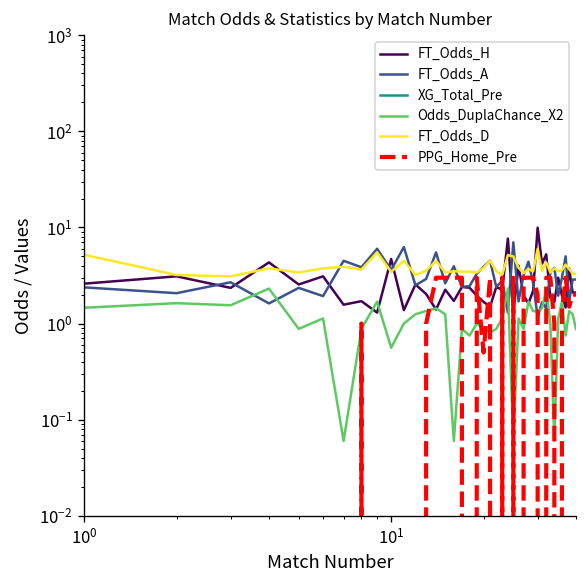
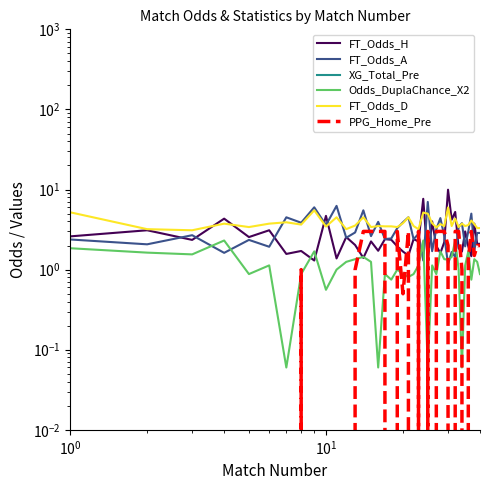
  {
    "FT_Odds_H": {
      "10^0": 2.6,
      "10^1": 5
    },
    "FT_Odds_A": {
      "10^0": 2.4
    },
    "Odds_DuplaChance_X2": {
-     "10^0": 1.5,
+     "10^0": 1.9,
      "10^1": 0.6
    },
    "FT_Odds_D": {
      "10^0": 5
    }
  }
